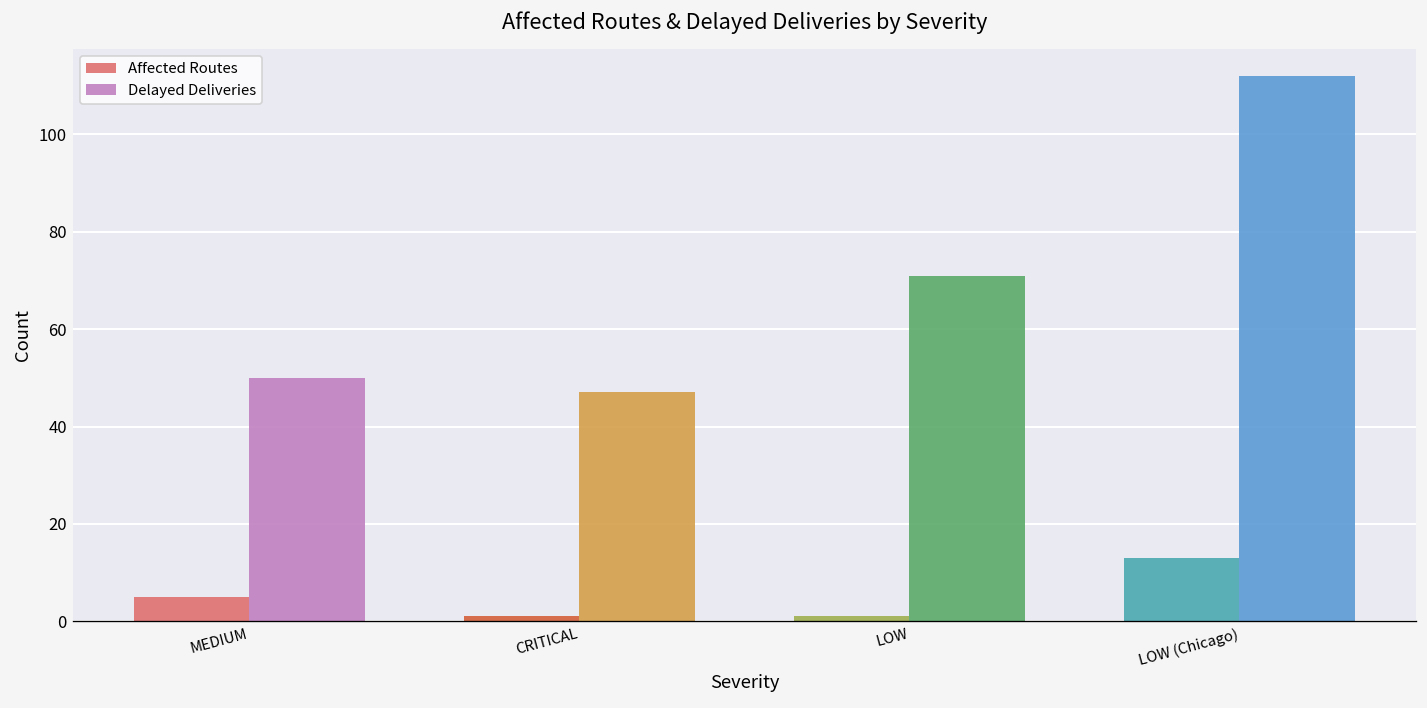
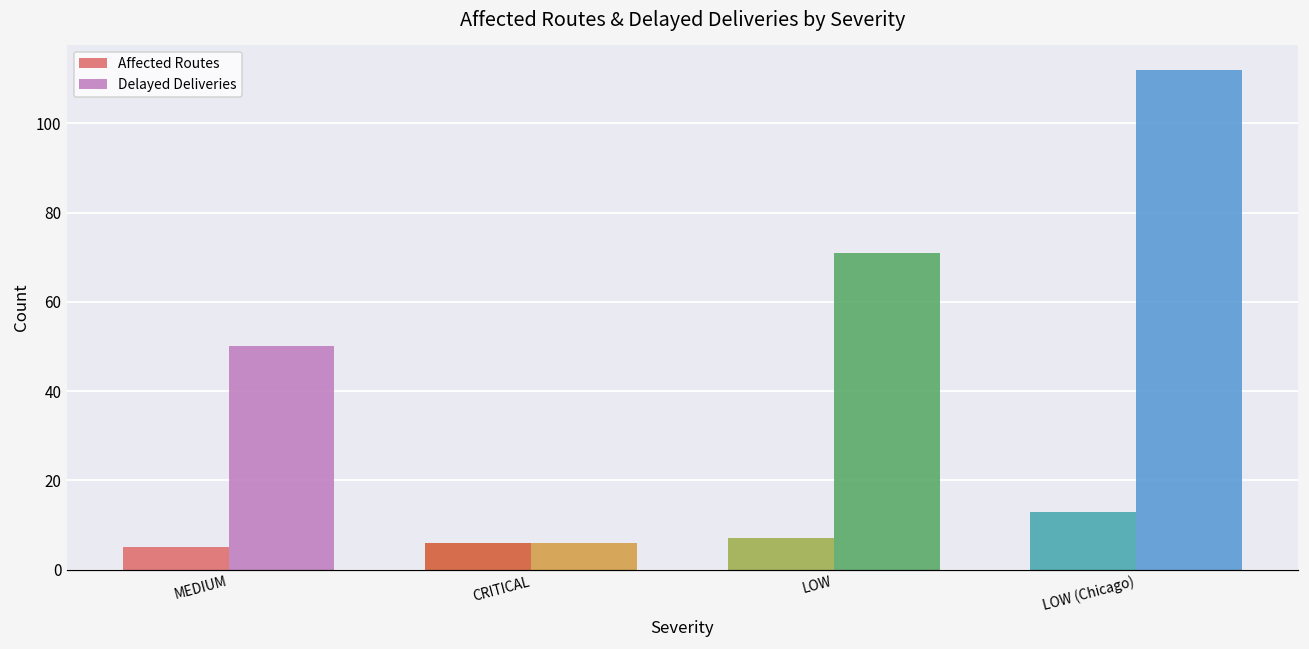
  {
    "Affected Routes": {
      "MEDIUM": 5,
-     "CRITICAL": 1,
-     "LOW": 1,
+     "CRITICAL": 6,
+     "LOW": 7,
      "LOW (Chicago)": 13
    },
    "Delayed Deliveries": {
      "MEDIUM": 50,
-     "CRITICAL": 47,
+     "CRITICAL": 6,
      "LOW": 71,
      "LOW (Chicago)": 112
    }
  }
